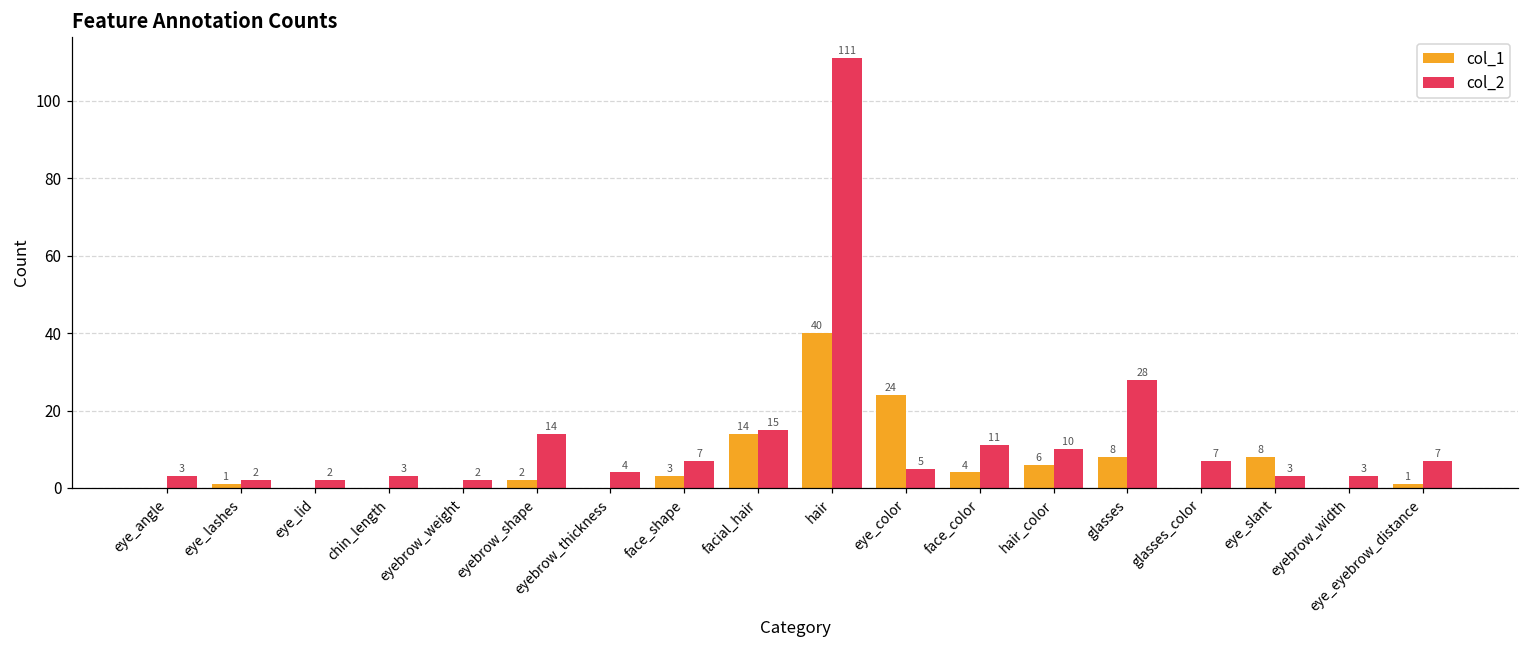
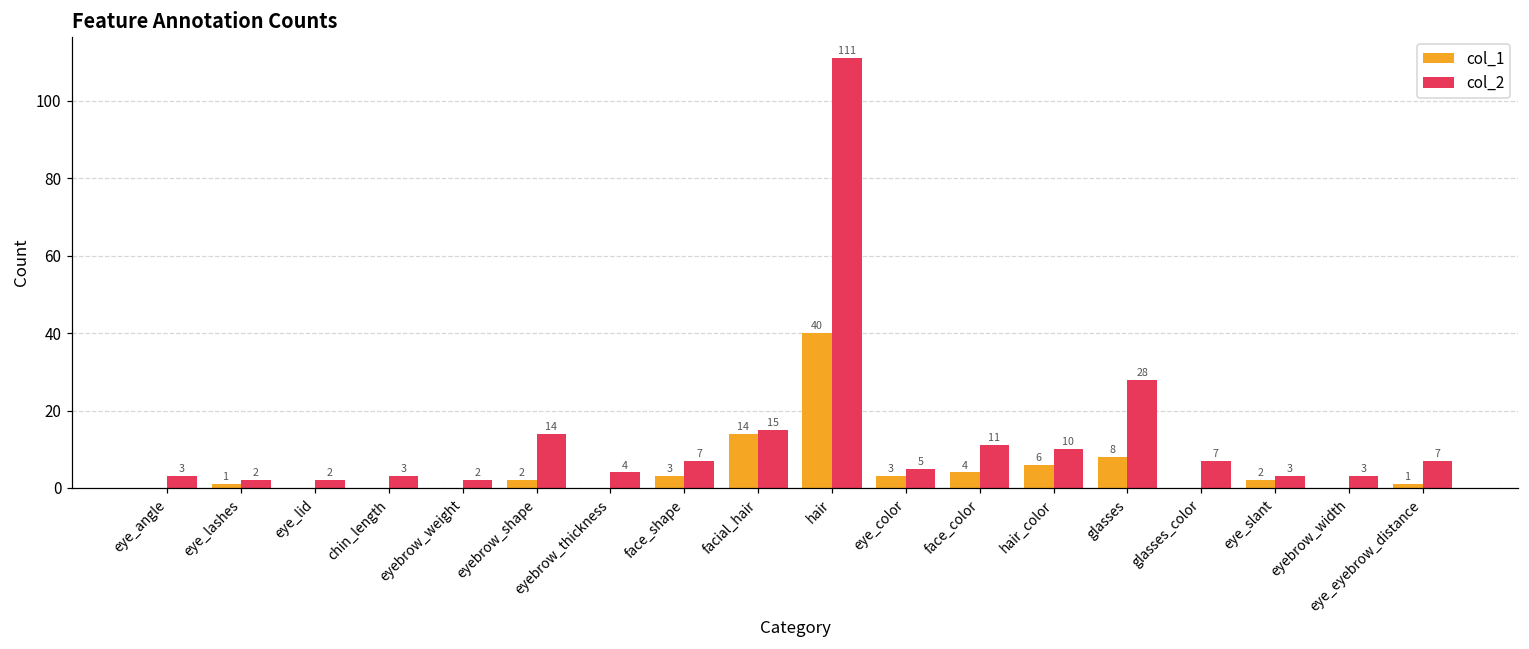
  {
    "col_1": {
      "eye_lashes": 1,
      "eyebrow_shape": 2,
      "face_shape": 3,
      "facial_hair": 14,
      "hair": 40,
-     "eye_color": 24,
+     "eye_color": 3,
      "face_color": 4,
      "hair_color": 6,
      "glasses": 8,
-     "eye_slant": 8,
+     "eye_slant": 2,
      "eye_eyebrow_distance": 1
    },
    "col_2": {
      "eye_angle": 3,
      "eye_lashes": 2,
      "eye_lid": 2,
      "chin_length": 3,
      "eyebrow_weight": 2,
      "eyebrow_shape": 14,
      "eyebrow_thickness": 4,
      "face_shape": 7,
      "facial_hair": 15,
      "hair": 111,
      "eye_color": 5,
      "face_color": 11,
      "hair_color": 10,
      "glasses": 28,
      "glasses_color": 7,
      "eye_slant": 3,
      "eyebrow_width": 3,
      "eye_eyebrow_distance": 7
    }
  }
